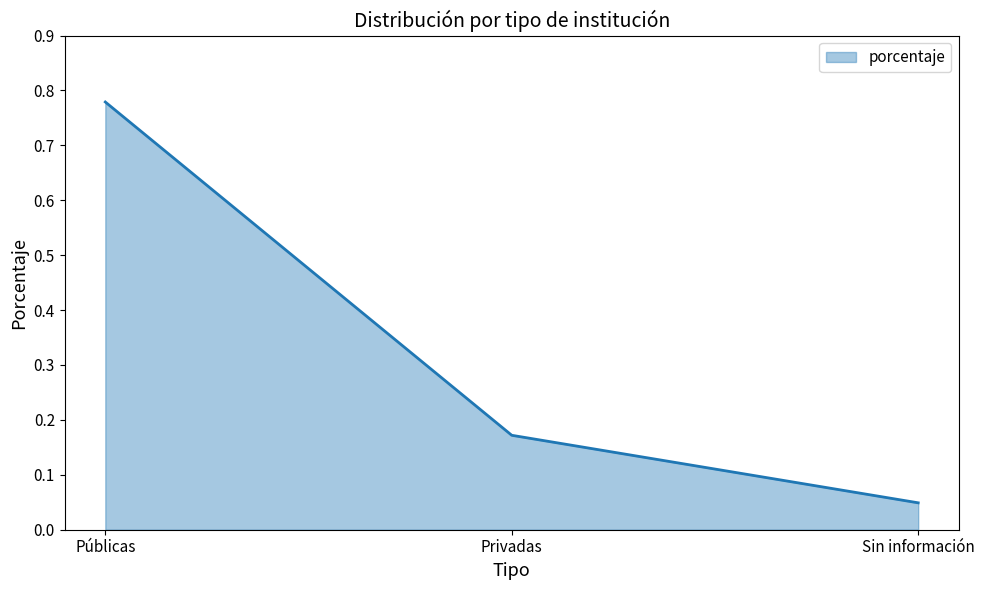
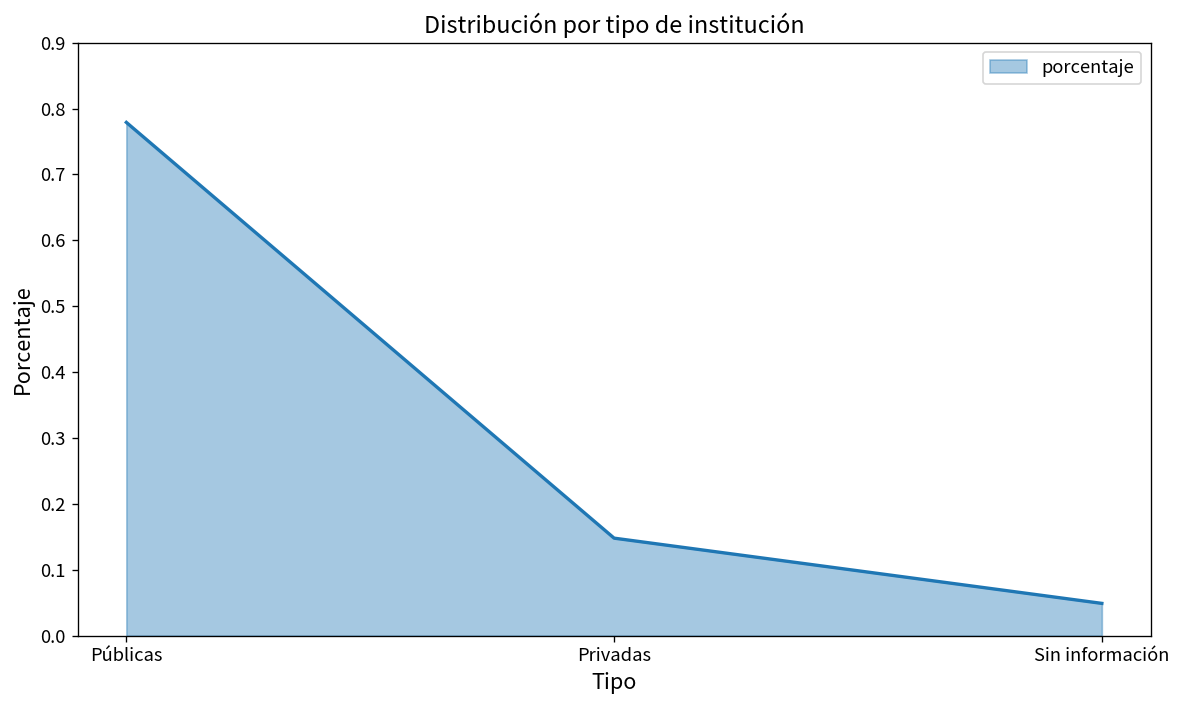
  {
    "Públicas": 0.78,
-   "Privadas": 0.17,
+   "Privadas": 0.15,
    "Sin información": 0.05
  }
